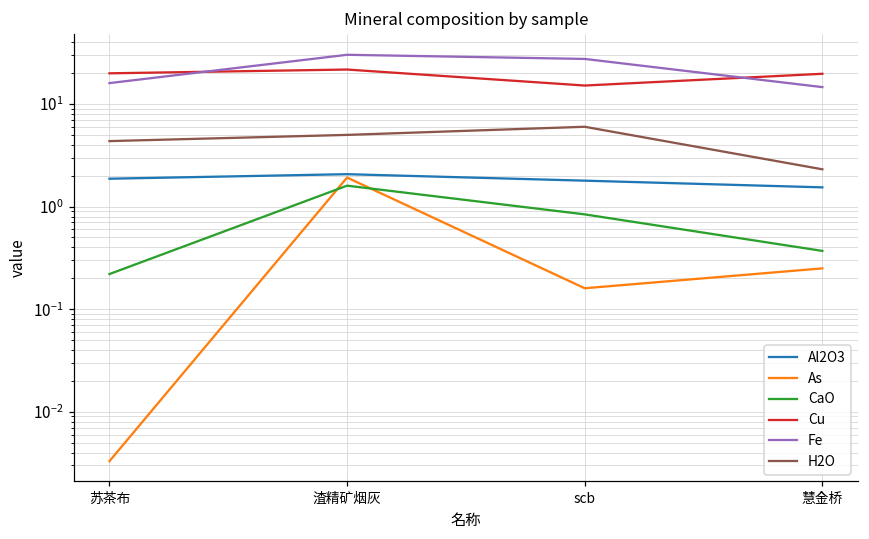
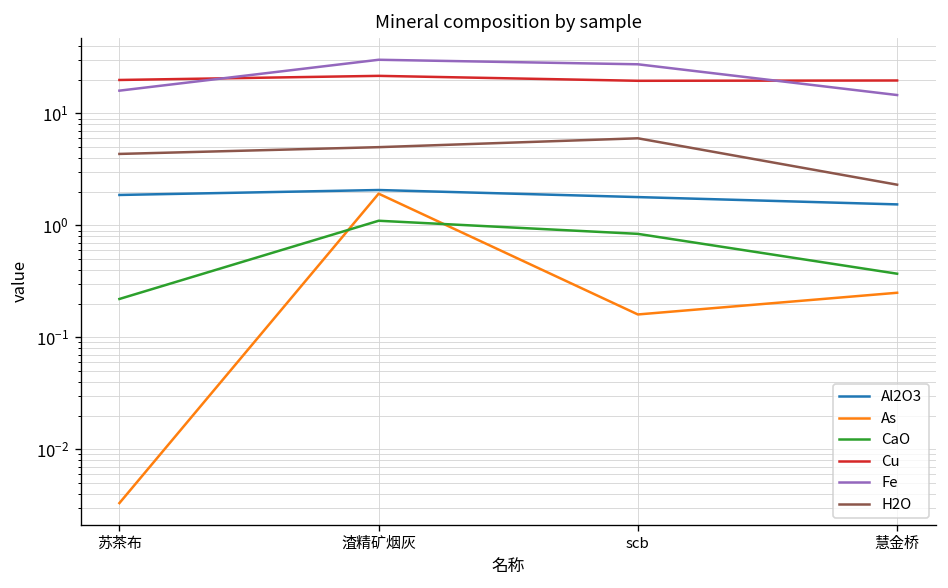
  {
    "Al2O3": {
      "苏茶布": 1.9,
      "渣精矿烟灰": 2.1,
      "scb": 1.8,
      "慧金桥": 1.5
    },
    "As": {
      "苏茶布": 0.0033,
      "渣精矿烟灰": 1.9,
      "scb": 0.16,
      "慧金桥": 0.25
    },
    "CaO": {
      "苏茶布": 0.22,
-     "渣精矿烟灰": 1.6,
+     "渣精矿烟灰": 1.1,
      "scb": 0.8,
      "慧金桥": 0.37
    },
    "Cu": {
      "苏茶布": 20,
      "渣精矿烟灰": 22,
-     "scb": 15,
+     "scb": 20,
      "慧金桥": 20
    },
    "Fe": {
      "苏茶布": 16,
      "渣精矿烟灰": 30,
      "scb": 28,
      "慧金桥": 15
    },
    "H2O": {
      "苏茶布": 4,
      "渣精矿烟灰": 5,
      "scb": 6,
      "慧金桥": 2.3
    }
  }
